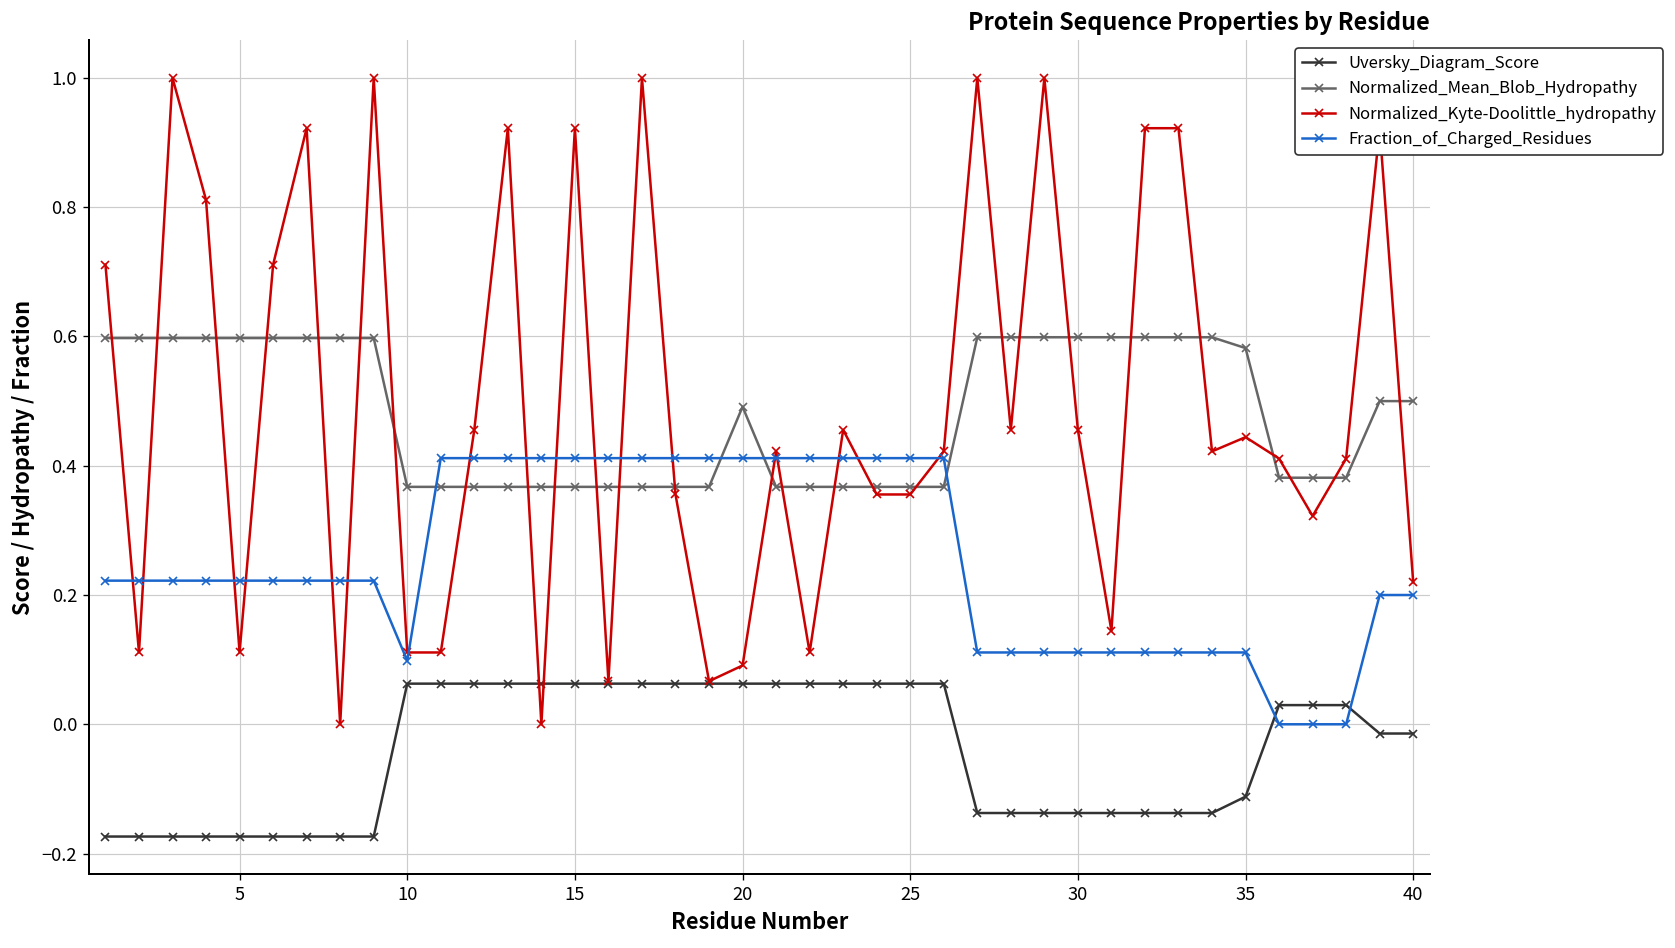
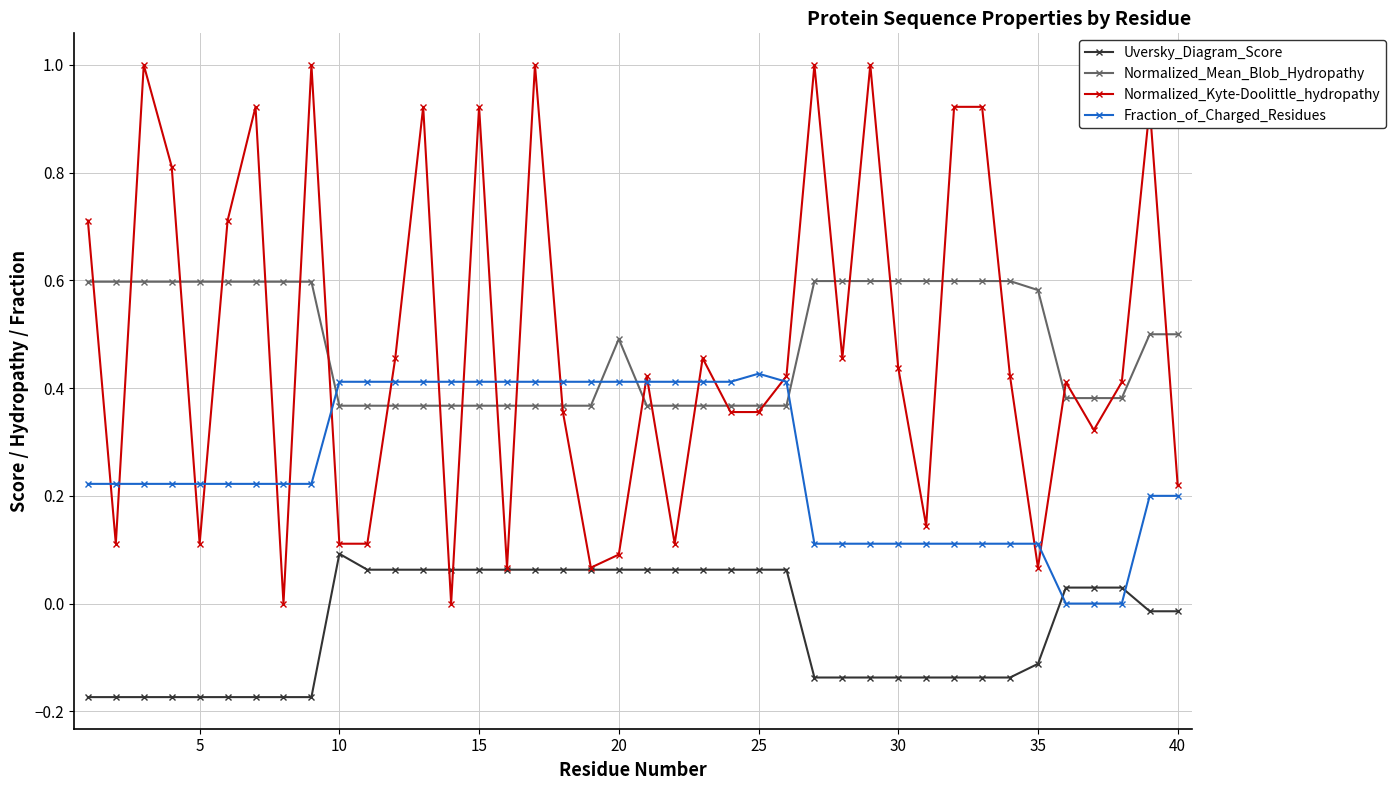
  {
    "Uversky_Diagram_Score": {
      "5": -0.17,
-     "10": 0.06,
+     "10": 0.09,
      "15": 0.06,
      "20": 0.06,
      "25": 0.06,
      "30": -0.14,
      "35": -0.11,
      "40": -0.01
    },
    "Normalized_Mean_Blob_Hydropathy": {
      "5": 0.60,
      "10": 0.37,
      "15": 0.37,
      "20": 0.49,
      "25": 0.37,
      "30": 0.60,
      "35": 0.58,
      "40": 0.50
    },
    "Normalized_Kyte-Doolittle_hydropathy": {
      "5": 0.11,
      "10": 0.11,
      "15": 0.92,
      "20": 0.09,
      "25": 0.36,
-     "30": 0.46,
-     "35": 0.44,
+     "30": 0.44,
+     "35": 0.07,
      "40": 0.22
    },
    "Fraction_of_Charged_Residues": {
      "5": 0.22,
-     "10": 0.10,
+     "10": 0.41,
      "15": 0.41,
      "20": 0.41,
-     "25": 0.41,
+     "25": 0.43,
      "30": 0.11,
      "35": 0.11,
      "40": 0.20
    }
  }
